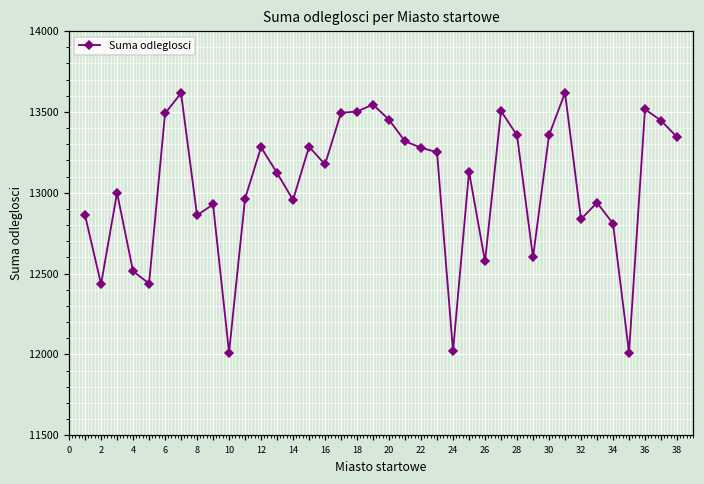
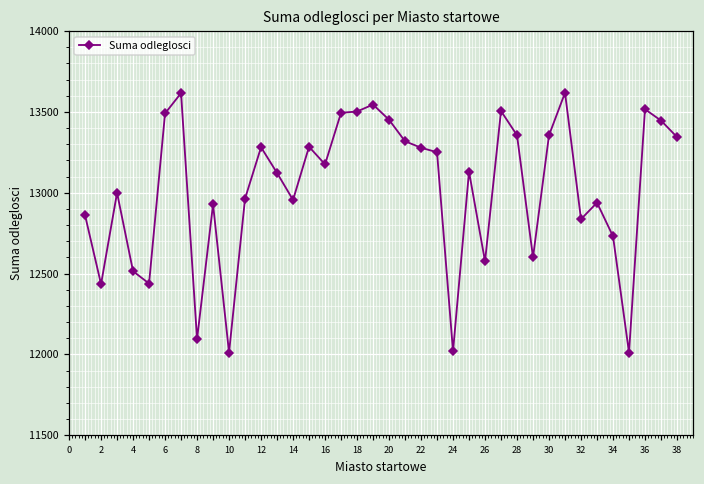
  {
    "2": 12440,
    "4": 12520,
    "6": 13490,
-   "8": 12860,
+   "8": 12100,
    "10": 12010,
    "12": 13280,
    "14": 12960,
    "16": 13180,
    "18": 13500,
    "20": 13450,
    "22": 13280,
    "24": 12020,
    "26": 12580,
    "28": 13360,
    "30": 13360,
    "32": 12840,
-   "34": 12810,
+   "34": 12730,
    "36": 13520,
    "38": 13350
  }
